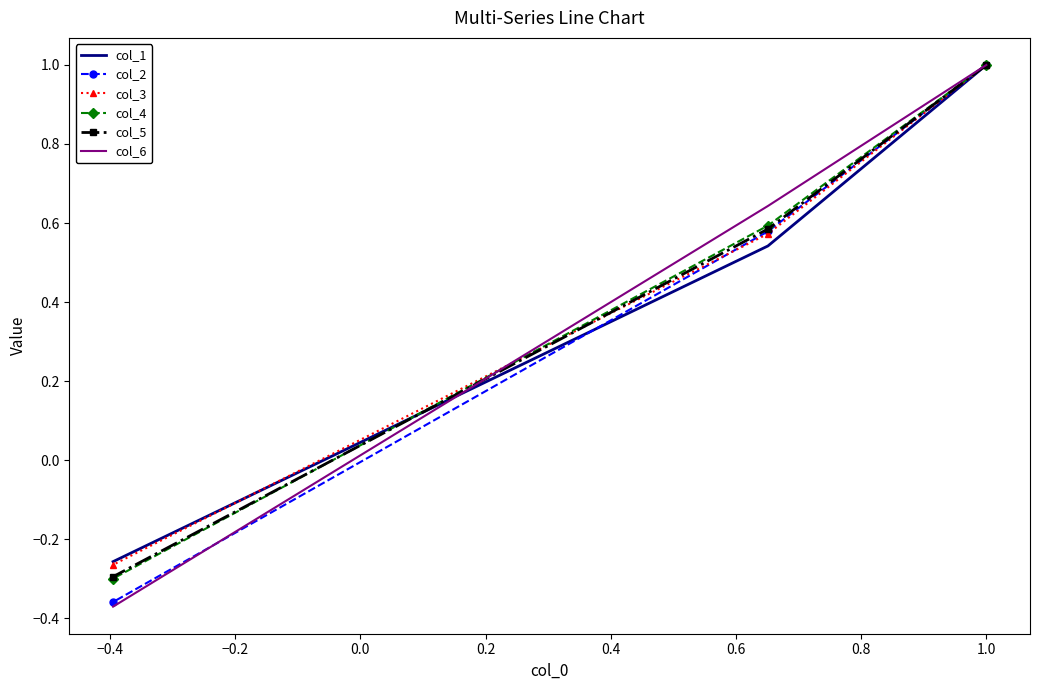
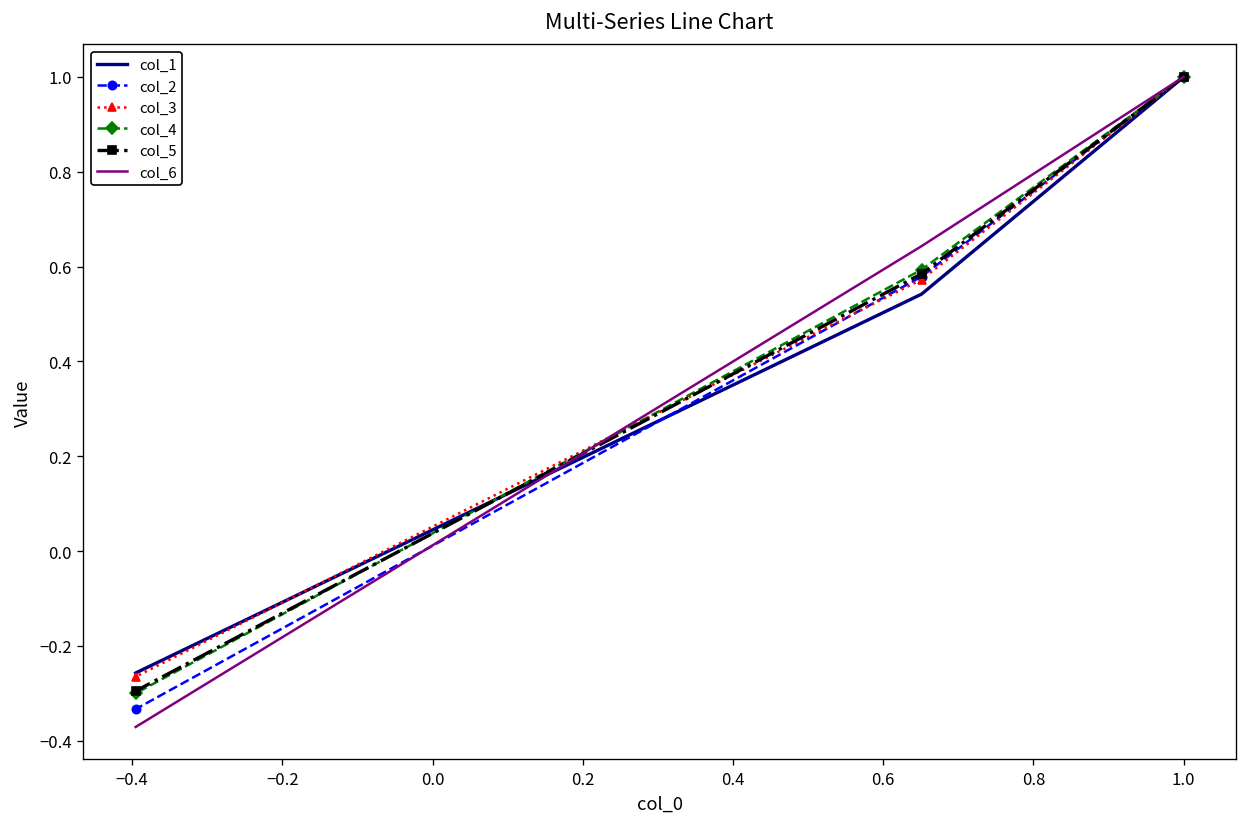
  {
    "col_1": {
      "−0.4": -0.26
    },
    "col_2": {
-     "−0.4": -0.36
+     "−0.4": -0.33
    },
    "col_3": {
      "−0.4": -0.27
    },
    "col_6": {
      "−0.4": -0.37
    }
  }
